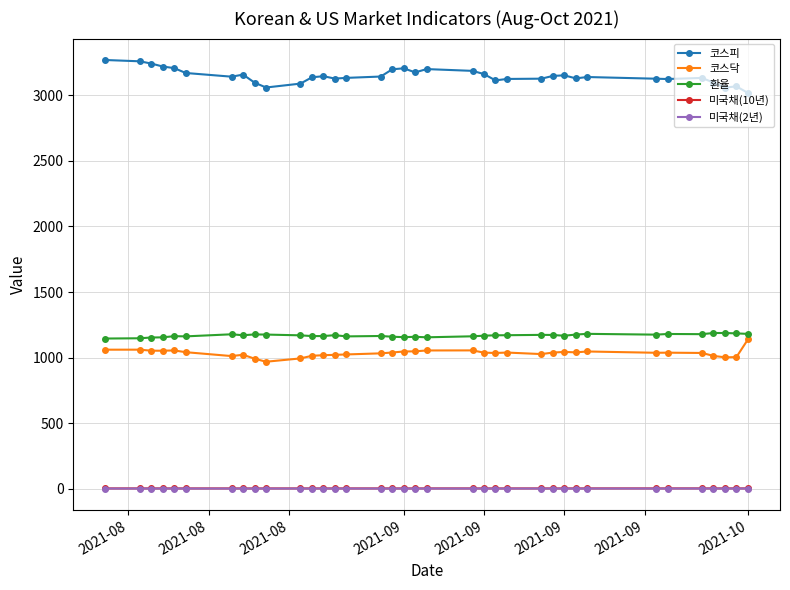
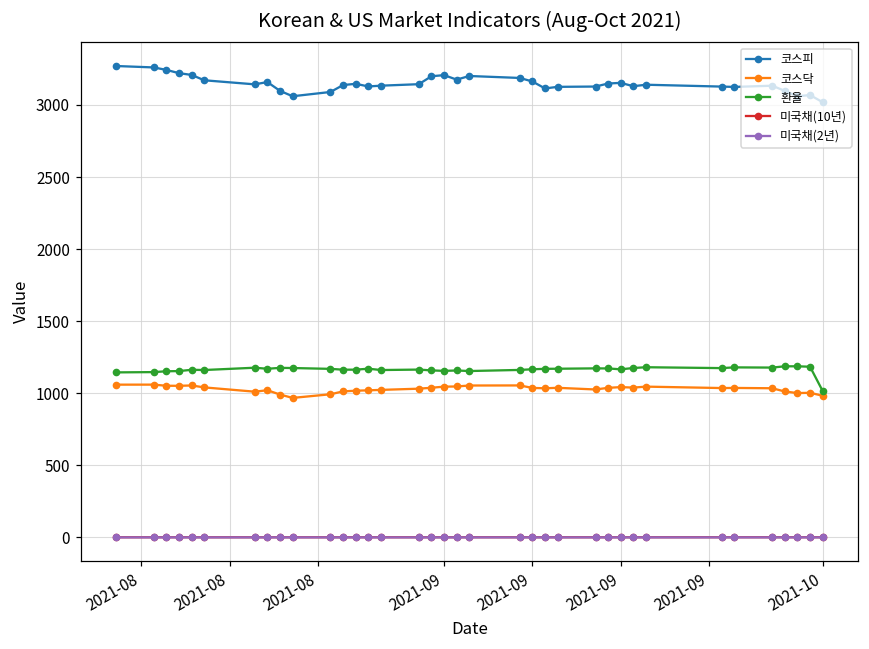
  {
    "코스닥": {
-     "2021-10": 1140
+     "2021-10": 980
    },
    "환율": {
-     "2021-10": 1180
+     "2021-10": 1020
    },
    "미국채(2년)": {
      "2021-10": 0
    }
  }
